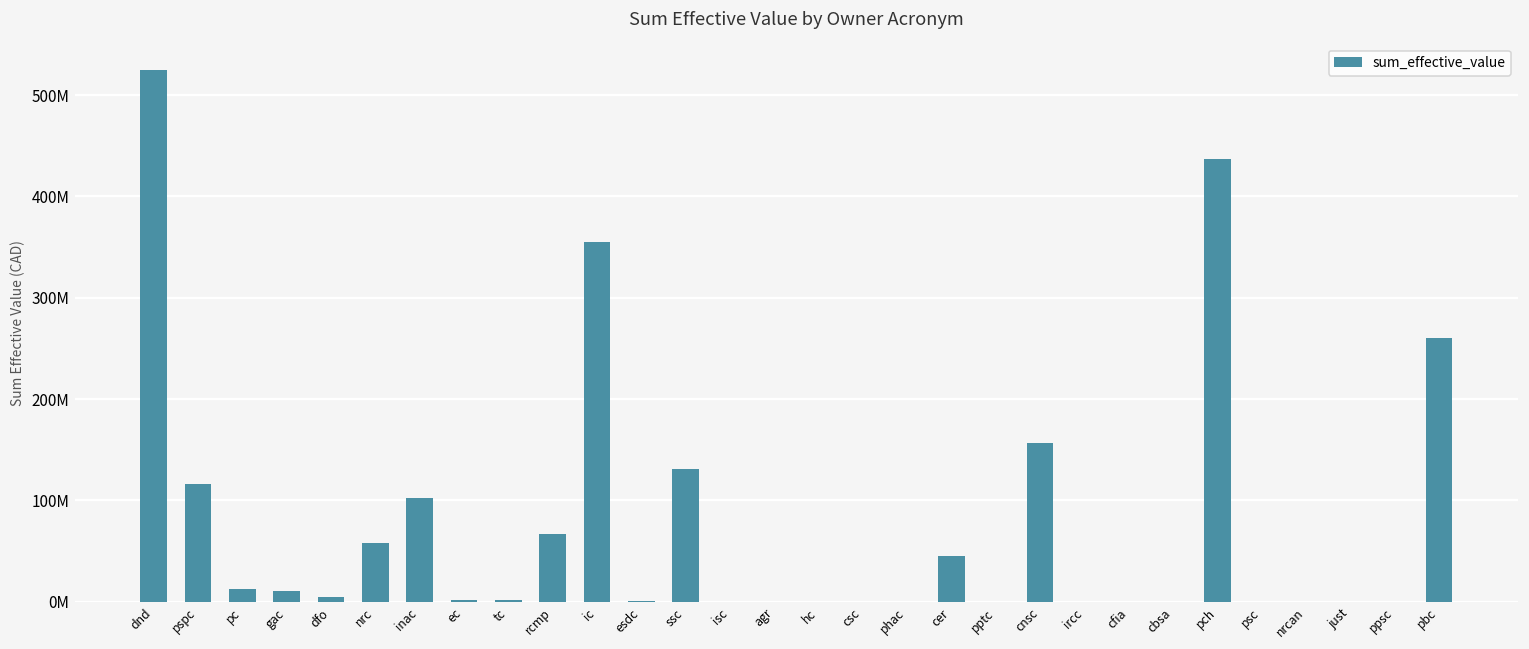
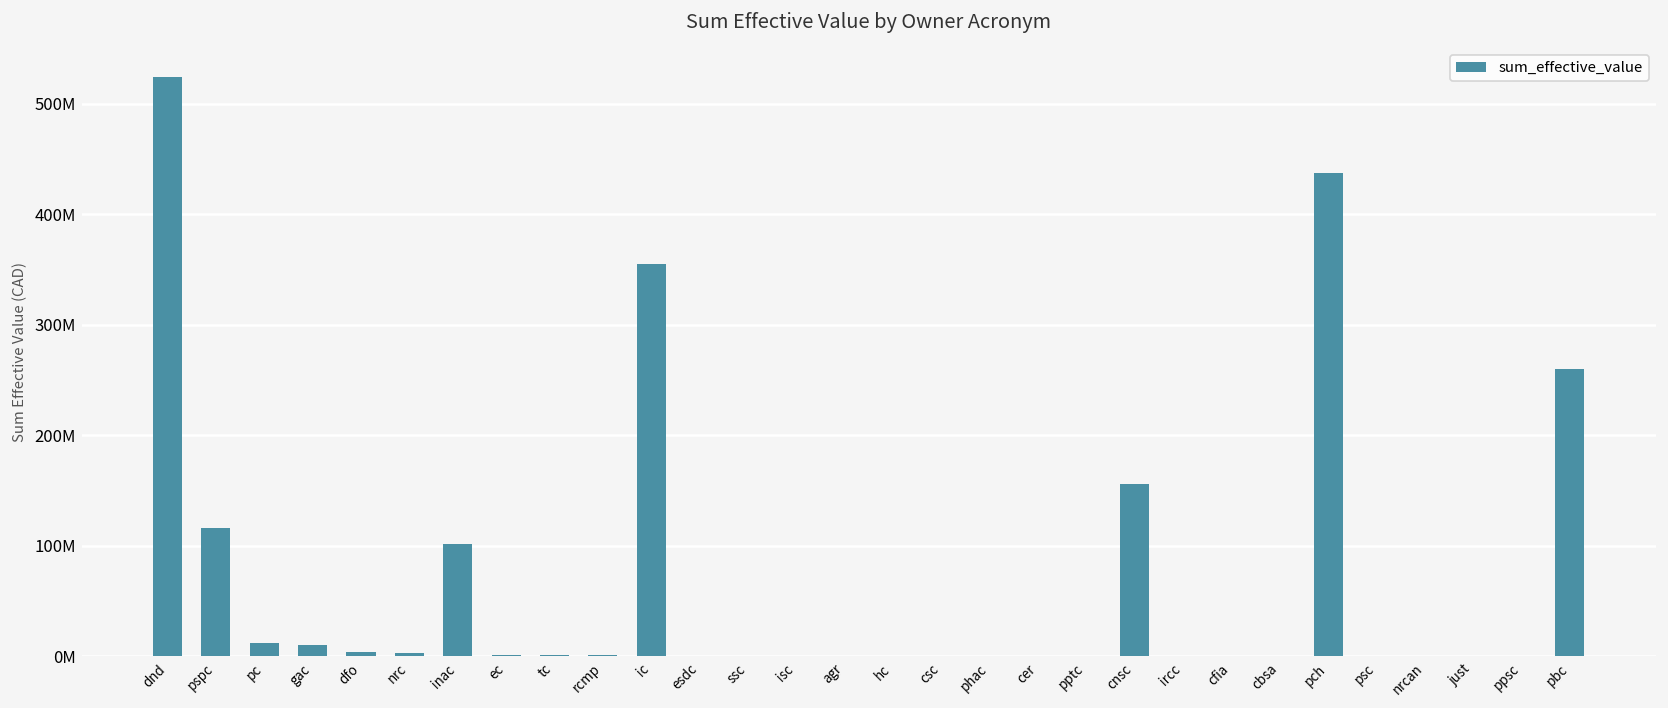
  {
    "dnd": 520000000,
    "pspc": 120000000,
    "pc": 10000000,
    "gac": 10000000,
    "dfo": 0,
-   "nrc": 60000000,
+   "nrc": 0,
    "inac": 100000000,
-   "rcmp": 70000000,
+   "rcmp": 0,
    "ic": 360000000,
-   "ssc": 130000000,
-   "cer": 40000000,
+   "ssc": 0,
+   "cer": 0,
    "cnsc": 160000000,
    "pch": 440000000,
    "pbc": 260000000
  }
